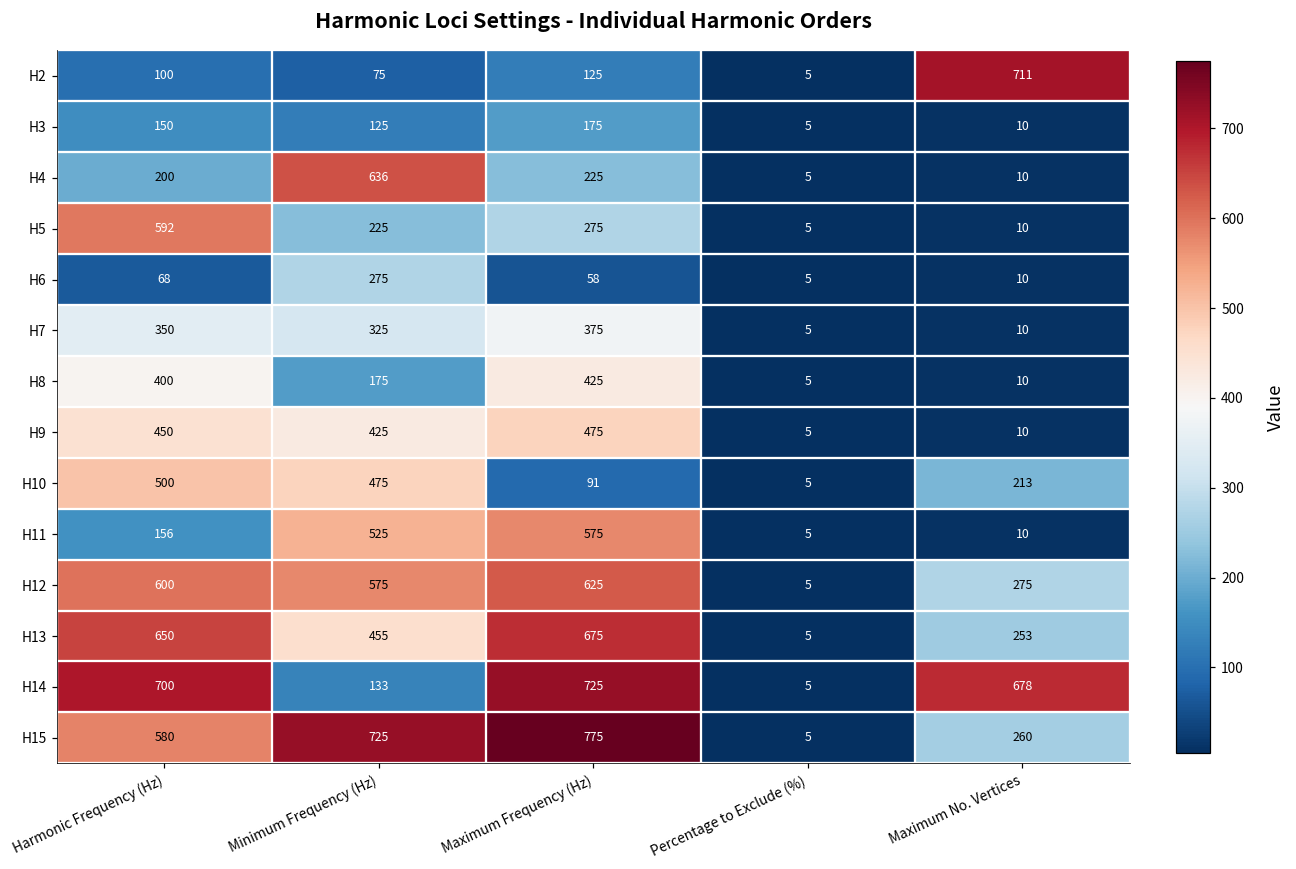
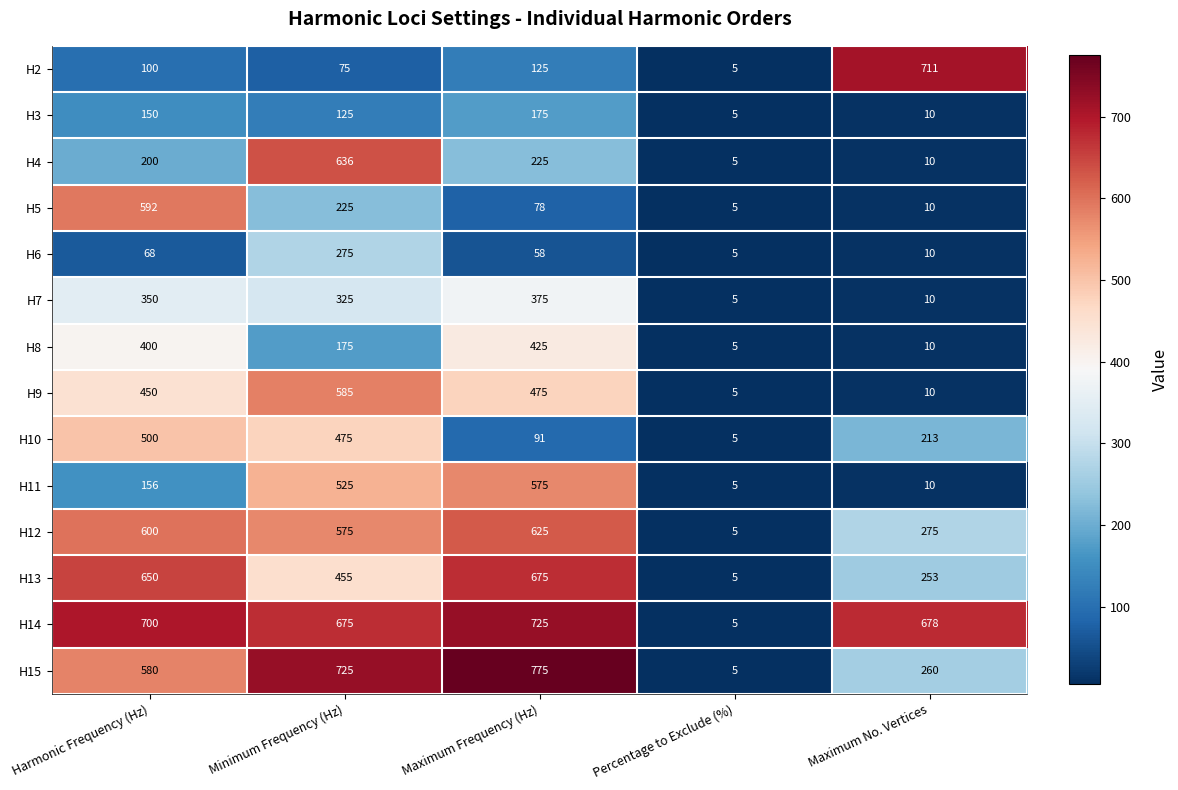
  {
    "H2": {
      "Harmonic Frequency (Hz)": 100,
      "Minimum Frequency (Hz)": 75,
      "Maximum Frequency (Hz)": 125,
      "Percentage to Exclude (%)": 5,
      "Maximum No. Vertices": 711
    },
    "H3": {
      "Harmonic Frequency (Hz)": 150,
      "Minimum Frequency (Hz)": 125,
      "Maximum Frequency (Hz)": 175,
      "Percentage to Exclude (%)": 5,
      "Maximum No. Vertices": 10
    },
    "H4": {
      "Harmonic Frequency (Hz)": 200,
      "Minimum Frequency (Hz)": 636,
      "Maximum Frequency (Hz)": 225,
      "Percentage to Exclude (%)": 5,
      "Maximum No. Vertices": 10
    },
    "H5": {
      "Harmonic Frequency (Hz)": 592,
      "Minimum Frequency (Hz)": 225,
-     "Maximum Frequency (Hz)": 275,
+     "Maximum Frequency (Hz)": 78,
      "Percentage to Exclude (%)": 5,
      "Maximum No. Vertices": 10
    },
    "H6": {
      "Harmonic Frequency (Hz)": 68,
      "Minimum Frequency (Hz)": 275,
      "Maximum Frequency (Hz)": 58,
      "Percentage to Exclude (%)": 5,
      "Maximum No. Vertices": 10
    },
    "H7": {
      "Harmonic Frequency (Hz)": 350,
      "Minimum Frequency (Hz)": 325,
      "Maximum Frequency (Hz)": 375,
      "Percentage to Exclude (%)": 5,
      "Maximum No. Vertices": 10
    },
    "H8": {
      "Harmonic Frequency (Hz)": 400,
      "Minimum Frequency (Hz)": 175,
      "Maximum Frequency (Hz)": 425,
      "Percentage to Exclude (%)": 5,
      "Maximum No. Vertices": 10
    },
    "H9": {
      "Harmonic Frequency (Hz)": 450,
-     "Minimum Frequency (Hz)": 425,
+     "Minimum Frequency (Hz)": 585,
      "Maximum Frequency (Hz)": 475,
      "Percentage to Exclude (%)": 5,
      "Maximum No. Vertices": 10
    },
    "H10": {
      "Harmonic Frequency (Hz)": 500,
      "Minimum Frequency (Hz)": 475,
      "Maximum Frequency (Hz)": 91,
      "Percentage to Exclude (%)": 5,
      "Maximum No. Vertices": 213
    },
    "H11": {
      "Harmonic Frequency (Hz)": 156,
      "Minimum Frequency (Hz)": 525,
      "Maximum Frequency (Hz)": 575,
      "Percentage to Exclude (%)": 5,
      "Maximum No. Vertices": 10
    },
    "H12": {
      "Harmonic Frequency (Hz)": 600,
      "Minimum Frequency (Hz)": 575,
      "Maximum Frequency (Hz)": 625,
      "Percentage to Exclude (%)": 5,
      "Maximum No. Vertices": 275
    },
    "H13": {
      "Harmonic Frequency (Hz)": 650,
      "Minimum Frequency (Hz)": 455,
      "Maximum Frequency (Hz)": 675,
      "Percentage to Exclude (%)": 5,
      "Maximum No. Vertices": 253
    },
    "H14": {
      "Harmonic Frequency (Hz)": 700,
-     "Minimum Frequency (Hz)": 133,
+     "Minimum Frequency (Hz)": 675,
      "Maximum Frequency (Hz)": 725,
      "Percentage to Exclude (%)": 5,
      "Maximum No. Vertices": 678
    },
    "H15": {
      "Harmonic Frequency (Hz)": 580,
      "Minimum Frequency (Hz)": 725,
      "Maximum Frequency (Hz)": 775,
      "Percentage to Exclude (%)": 5,
      "Maximum No. Vertices": 260
    }
  }
